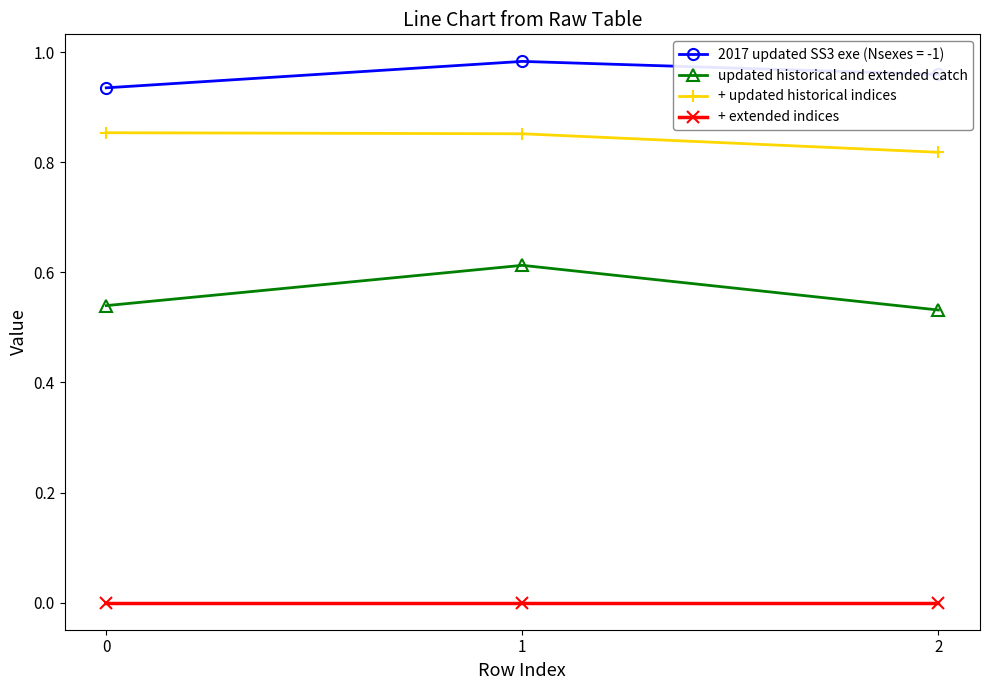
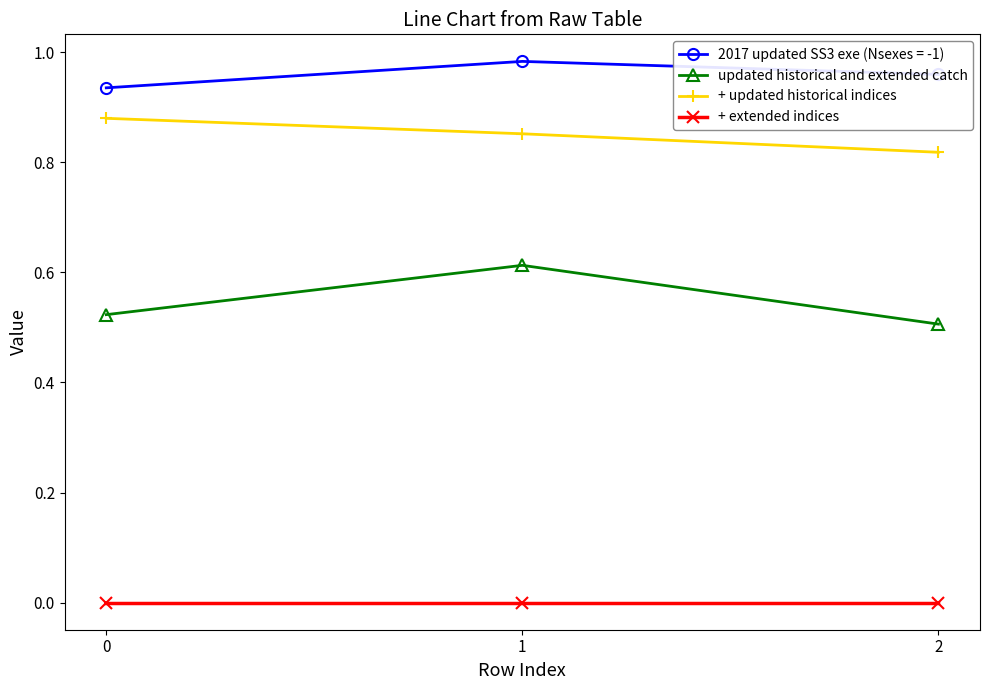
  {
    "2017 updated SS3 exe (Nsexes = -1)": {
      "0": 0.93,
      "1": 0.98
    },
    "updated historical and extended catch": {
-     "0": 0.54,
+     "0": 0.52,
      "1": 0.61,
-     "2": 0.53
+     "2": 0.51
    },
    "+ updated historical indices": {
-     "0": 0.85,
+     "0": 0.88,
      "1": 0.85,
      "2": 0.82
    },
    "+ extended indices": {
      "0": 0.00,
      "1": 0.00,
      "2": 0.00
    }
  }
